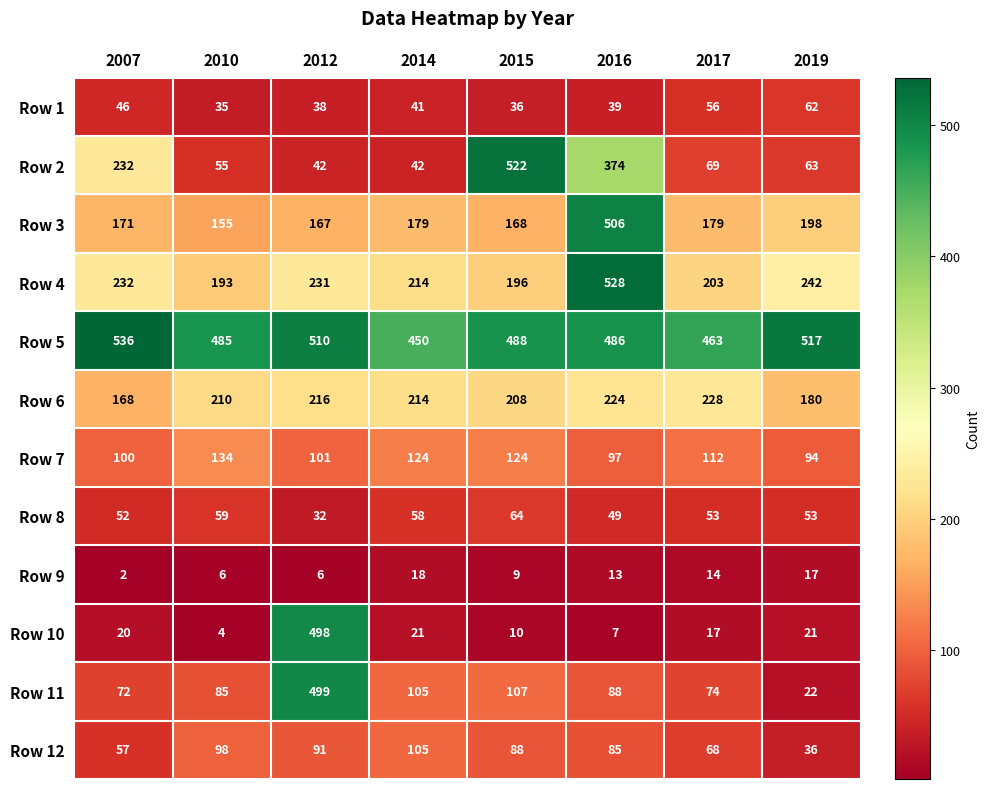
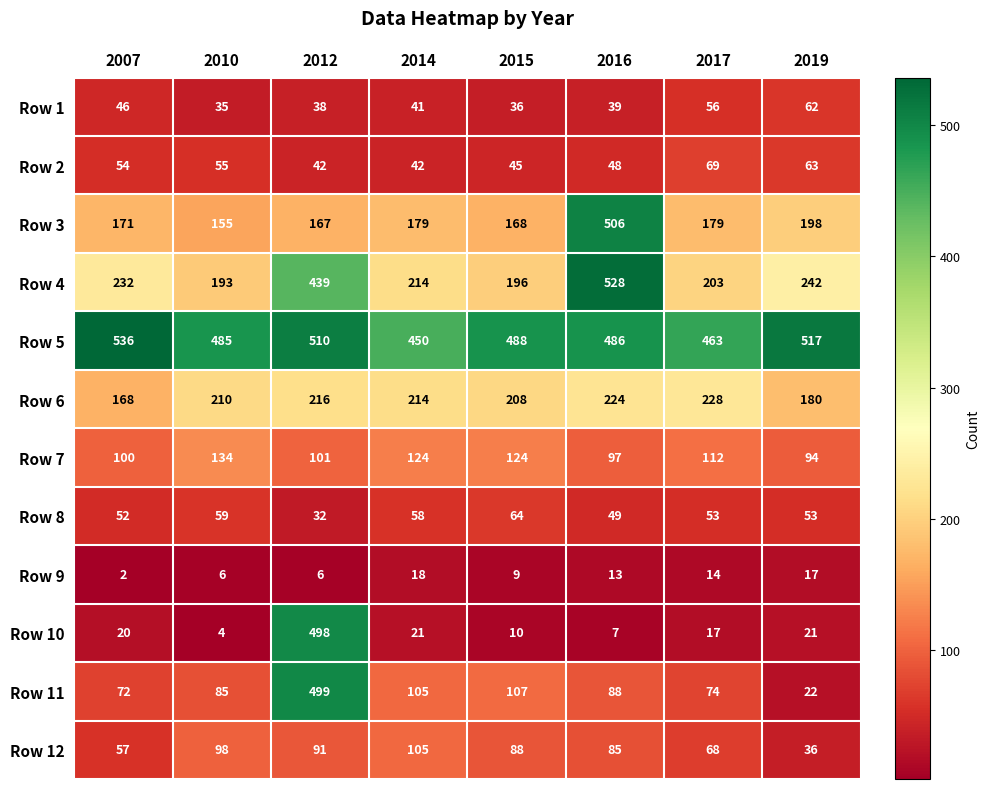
  {
    "Row 1": {
      "2007": 46,
      "2010": 35,
      "2012": 38,
      "2014": 41,
      "2015": 36,
      "2016": 39,
      "2017": 56,
      "2019": 62
    },
    "Row 2": {
-     "2007": 232,
+     "2007": 54,
      "2010": 55,
      "2012": 42,
      "2014": 42,
-     "2015": 522,
-     "2016": 374,
+     "2015": 45,
+     "2016": 48,
      "2017": 69,
      "2019": 63
    },
    "Row 3": {
      "2007": 171,
      "2010": 155,
      "2012": 167,
      "2014": 179,
      "2015": 168,
      "2016": 506,
      "2017": 179,
      "2019": 198
    },
    "Row 4": {
      "2007": 232,
      "2010": 193,
-     "2012": 231,
+     "2012": 439,
      "2014": 214,
      "2015": 196,
      "2016": 528,
      "2017": 203,
      "2019": 242
    },
    "Row 5": {
      "2007": 536,
      "2010": 485,
      "2012": 510,
      "2014": 450,
      "2015": 488,
      "2016": 486,
      "2017": 463,
      "2019": 517
    },
    "Row 6": {
      "2007": 168,
      "2010": 210,
      "2012": 216,
      "2014": 214,
      "2015": 208,
      "2016": 224,
      "2017": 228,
      "2019": 180
    },
    "Row 7": {
      "2007": 100,
      "2010": 134,
      "2012": 101,
      "2014": 124,
      "2015": 124,
      "2016": 97,
      "2017": 112,
      "2019": 94
    },
    "Row 8": {
      "2007": 52,
      "2010": 59,
      "2012": 32,
      "2014": 58,
      "2015": 64,
      "2016": 49,
      "2017": 53,
      "2019": 53
    },
    "Row 9": {
      "2007": 2,
      "2010": 6,
      "2012": 6,
      "2014": 18,
      "2015": 9,
      "2016": 13,
      "2017": 14,
      "2019": 17
    },
    "Row 10": {
      "2007": 20,
      "2010": 4,
      "2012": 498,
      "2014": 21,
      "2015": 10,
      "2016": 7,
      "2017": 17,
      "2019": 21
    },
    "Row 11": {
      "2007": 72,
      "2010": 85,
      "2012": 499,
      "2014": 105,
      "2015": 107,
      "2016": 88,
      "2017": 74,
      "2019": 22
    },
    "Row 12": {
      "2007": 57,
      "2010": 98,
      "2012": 91,
      "2014": 105,
      "2015": 88,
      "2016": 85,
      "2017": 68,
      "2019": 36
    }
  }
